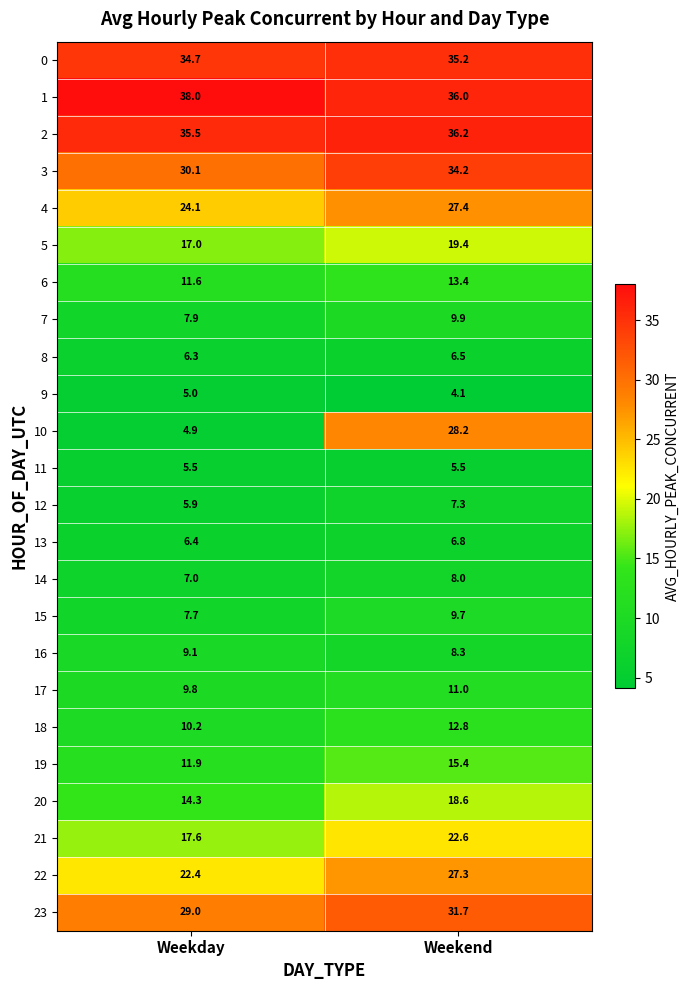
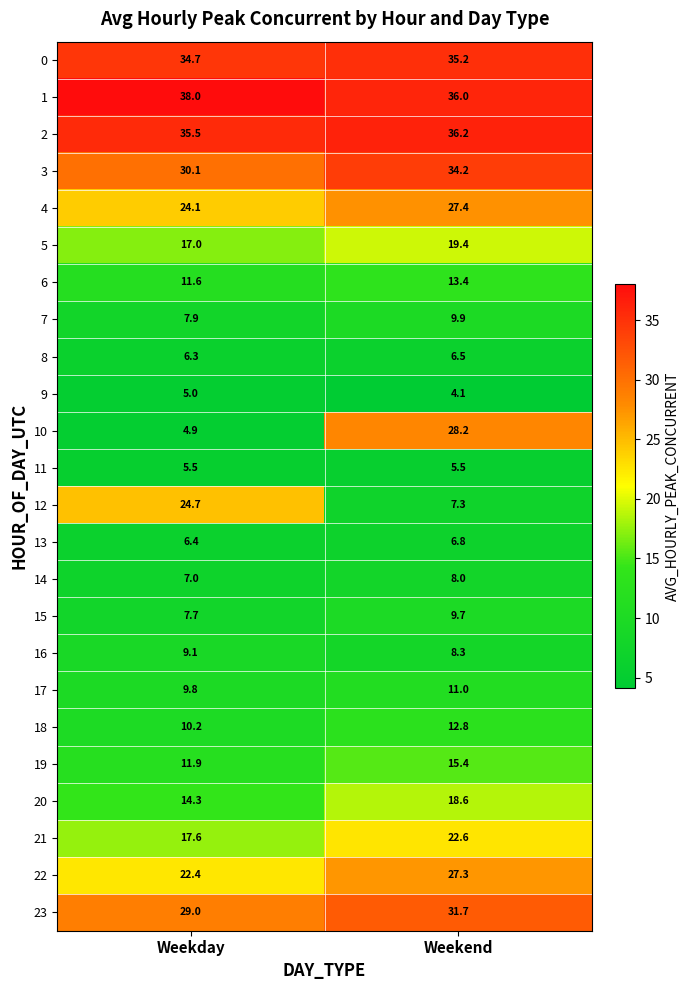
  {
    "0": {
      "Weekday": 34.7,
      "Weekend": 35.2
    },
    "1": {
      "Weekday": 38.0,
      "Weekend": 36.0
    },
    "2": {
      "Weekday": 35.5,
      "Weekend": 36.2
    },
    "3": {
      "Weekday": 30.1,
      "Weekend": 34.2
    },
    "4": {
      "Weekday": 24.1,
      "Weekend": 27.4
    },
    "5": {
      "Weekday": 17.0,
      "Weekend": 19.4
    },
    "6": {
      "Weekday": 11.6,
      "Weekend": 13.4
    },
    "7": {
      "Weekday": 7.9,
      "Weekend": 9.9
    },
    "8": {
      "Weekday": 6.3,
      "Weekend": 6.5
    },
    "9": {
      "Weekday": 5.0,
      "Weekend": 4.1
    },
    "10": {
      "Weekday": 4.9,
      "Weekend": 28.2
    },
    "11": {
      "Weekday": 5.5,
      "Weekend": 5.5
    },
    "12": {
-     "Weekday": 5.9,
+     "Weekday": 24.7,
      "Weekend": 7.3
    },
    "13": {
      "Weekday": 6.4,
      "Weekend": 6.8
    },
    "14": {
      "Weekday": 7.0,
      "Weekend": 8.0
    },
    "15": {
      "Weekday": 7.7,
      "Weekend": 9.7
    },
    "16": {
      "Weekday": 9.1,
      "Weekend": 8.3
    },
    "17": {
      "Weekday": 9.8,
      "Weekend": 11.0
    },
    "18": {
      "Weekday": 10.2,
      "Weekend": 12.8
    },
    "19": {
      "Weekday": 11.9,
      "Weekend": 15.4
    },
    "20": {
      "Weekday": 14.3,
      "Weekend": 18.6
    },
    "21": {
      "Weekday": 17.6,
      "Weekend": 22.6
    },
    "22": {
      "Weekday": 22.4,
      "Weekend": 27.3
    },
    "23": {
      "Weekday": 29.0,
      "Weekend": 31.7
    }
  }
